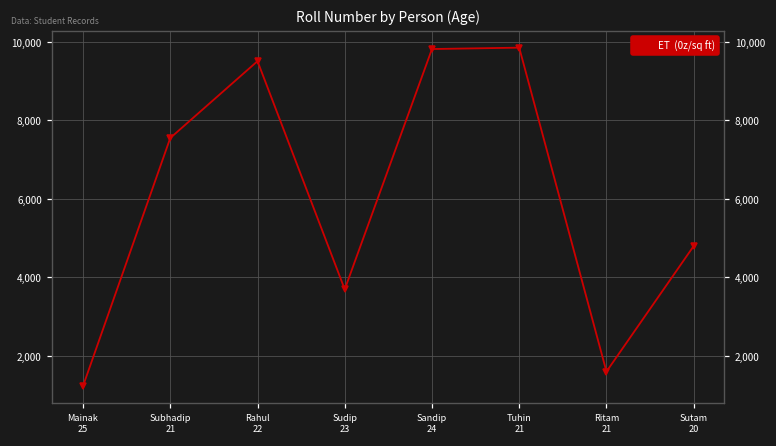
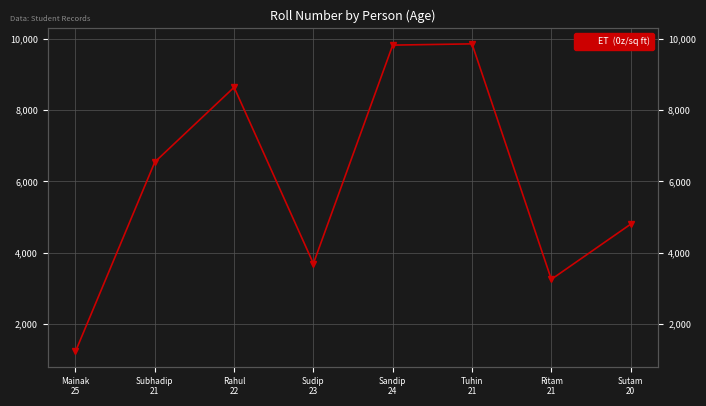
  {
    "Mainak 25": "1,200",
-   "Subhadip 21": "7,600",
-   "Rahul 22": "9,500",
+   "Subhadip 21": "6,500",
+   "Rahul 22": "8,600",
    "Sudip 23": "3,700",
    "Sandip 24": "9,800",
    "Tuhin 21": "9,900",
-   "Ritam 21": "1,600",
+   "Ritam 21": "3,300",
    "Sutam 20": "4,800"
  }
